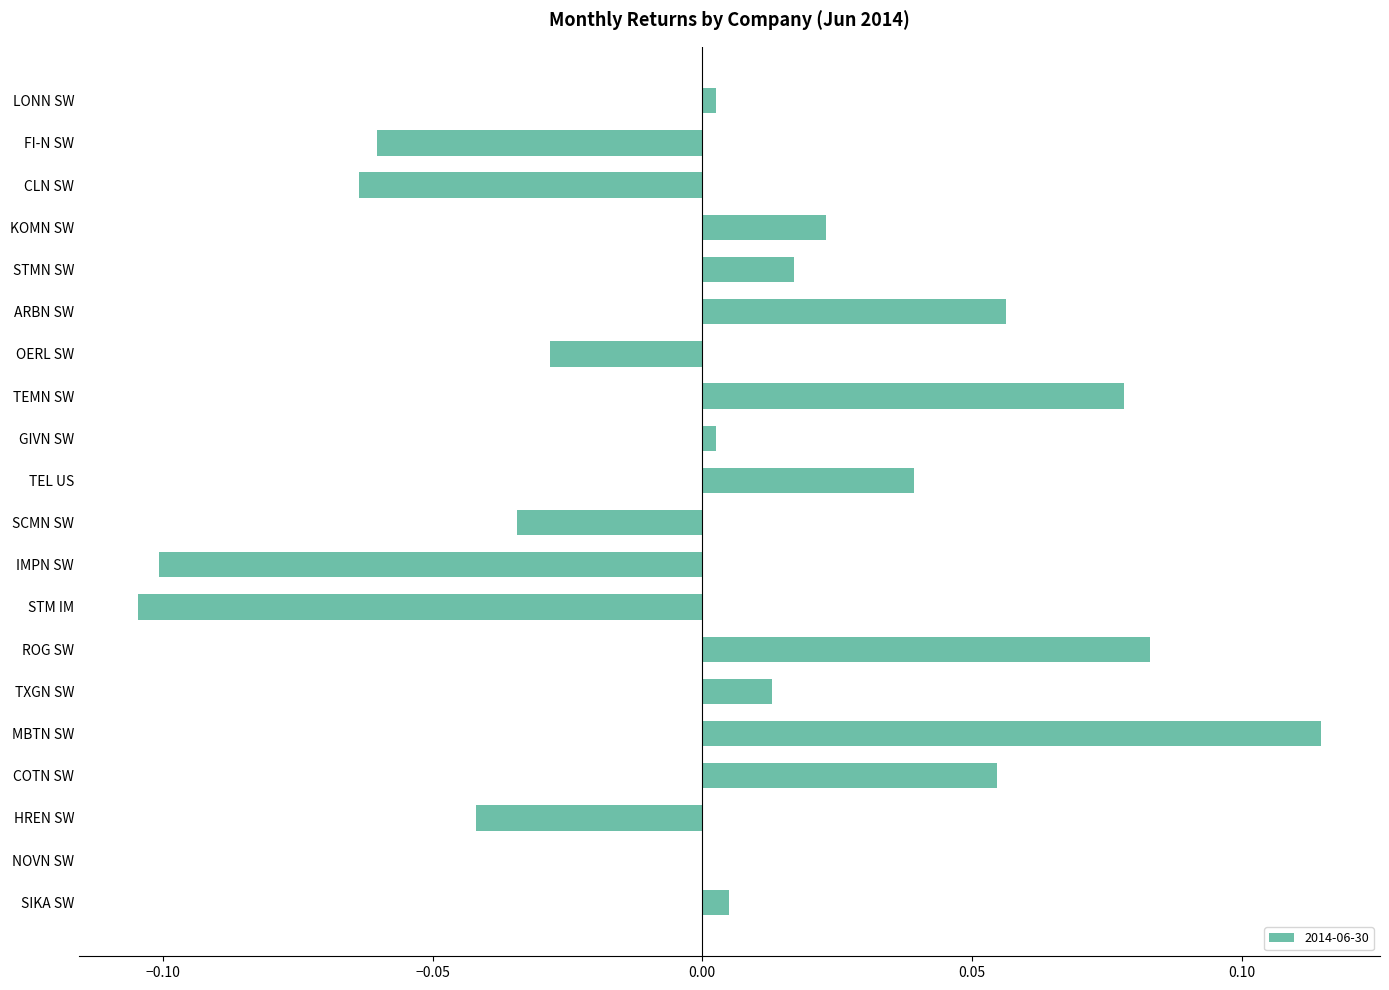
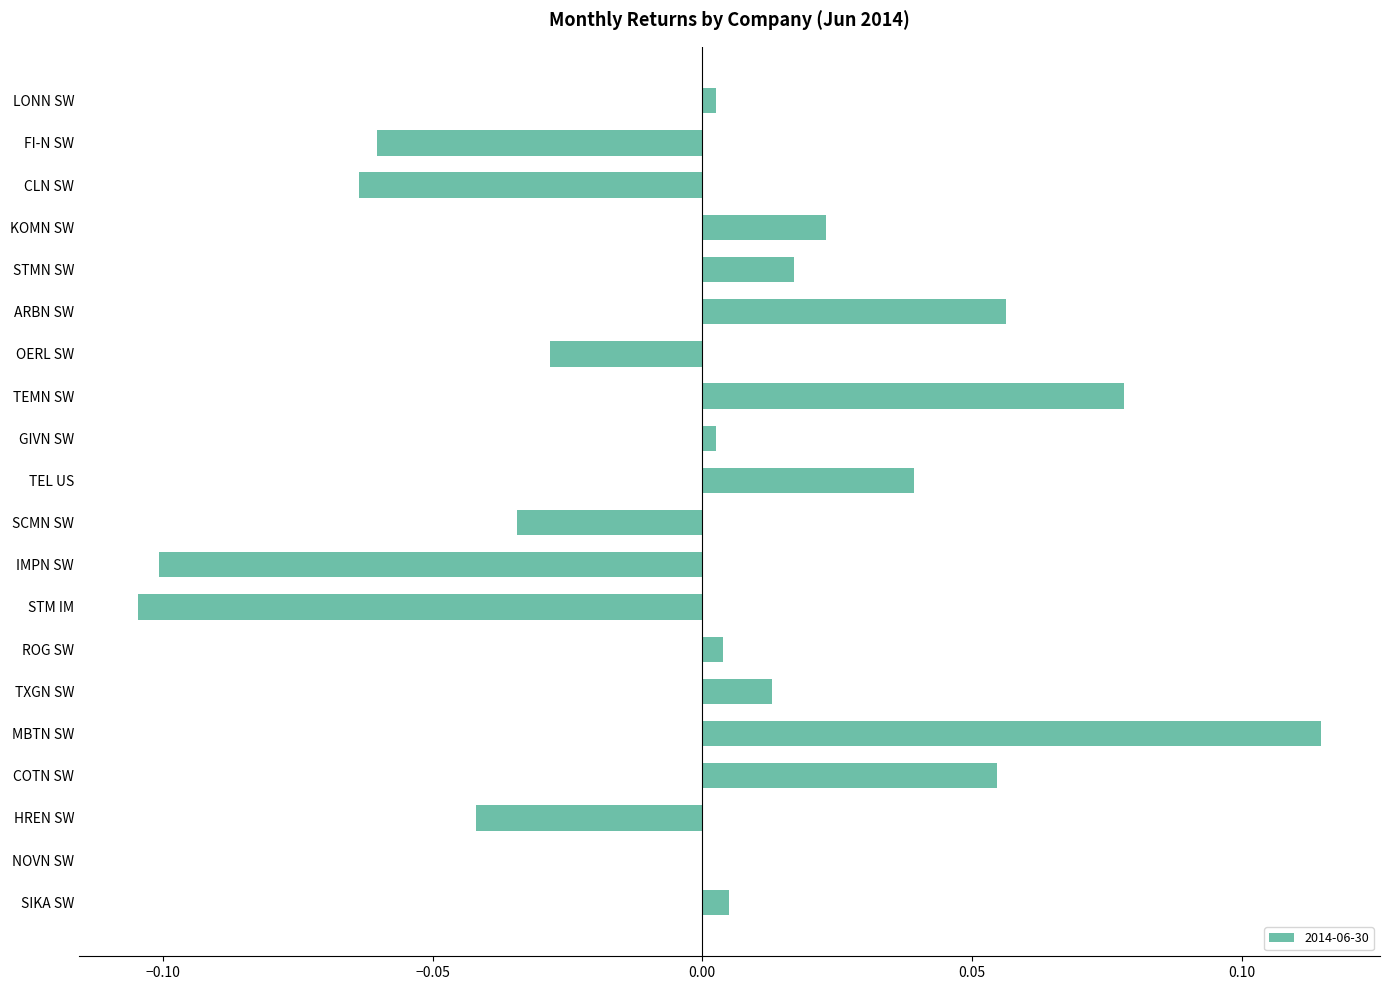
  {
    "LONN SW": 0.003,
    "FI-N SW": -0.060,
    "CLN SW": -0.064,
    "KOMN SW": 0.023,
    "STMN SW": 0.017,
    "ARBN SW": 0.056,
    "OERL SW": -0.028,
    "TEMN SW": 0.078,
    "GIVN SW": 0.003,
    "TEL US": 0.039,
    "SCMN SW": -0.034,
    "IMPN SW": -0.101,
    "STM IM": -0.105,
-   "ROG SW": 0.083,
+   "ROG SW": 0.004,
    "TXGN SW": 0.013,
    "MBTN SW": 0.115,
    "COTN SW": 0.055,
    "HREN SW": -0.042,
    "NOVN SW": 0.000,
    "SIKA SW": 0.005
  }
